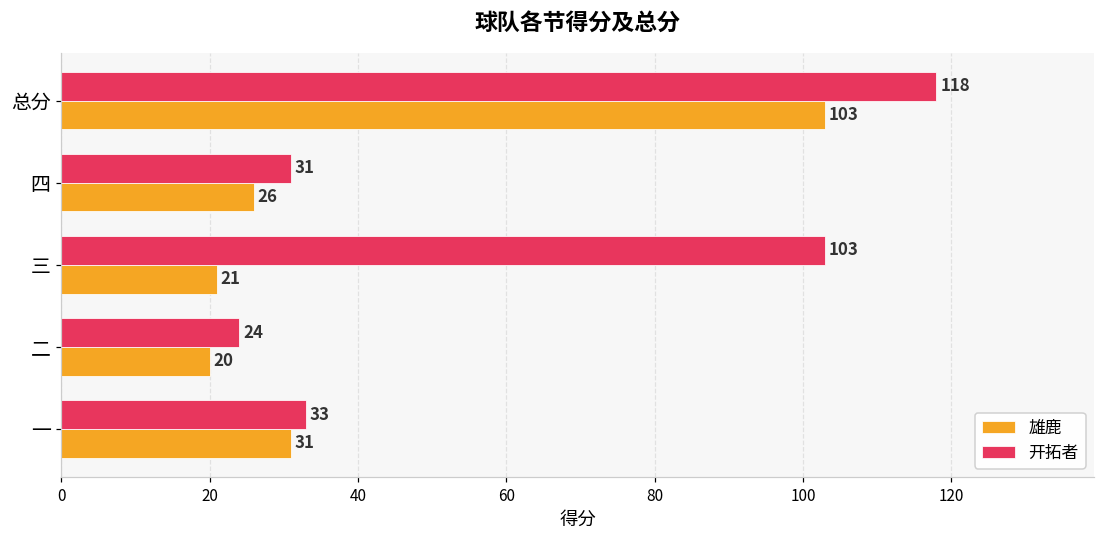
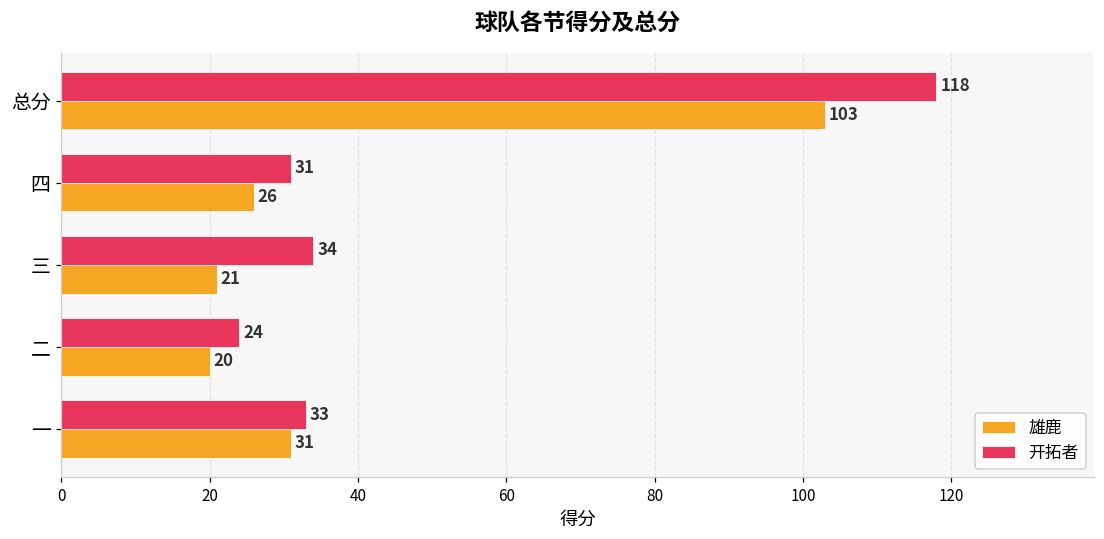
  {
    "雄鹿": {
      "总分": 103,
      "四": 26,
      "三": 21,
      "二": 20,
      "一": 31
    },
    "开拓者": {
      "总分": 118,
      "四": 31,
-     "三": 103,
+     "三": 34,
      "二": 24,
      "一": 33
    }
  }
